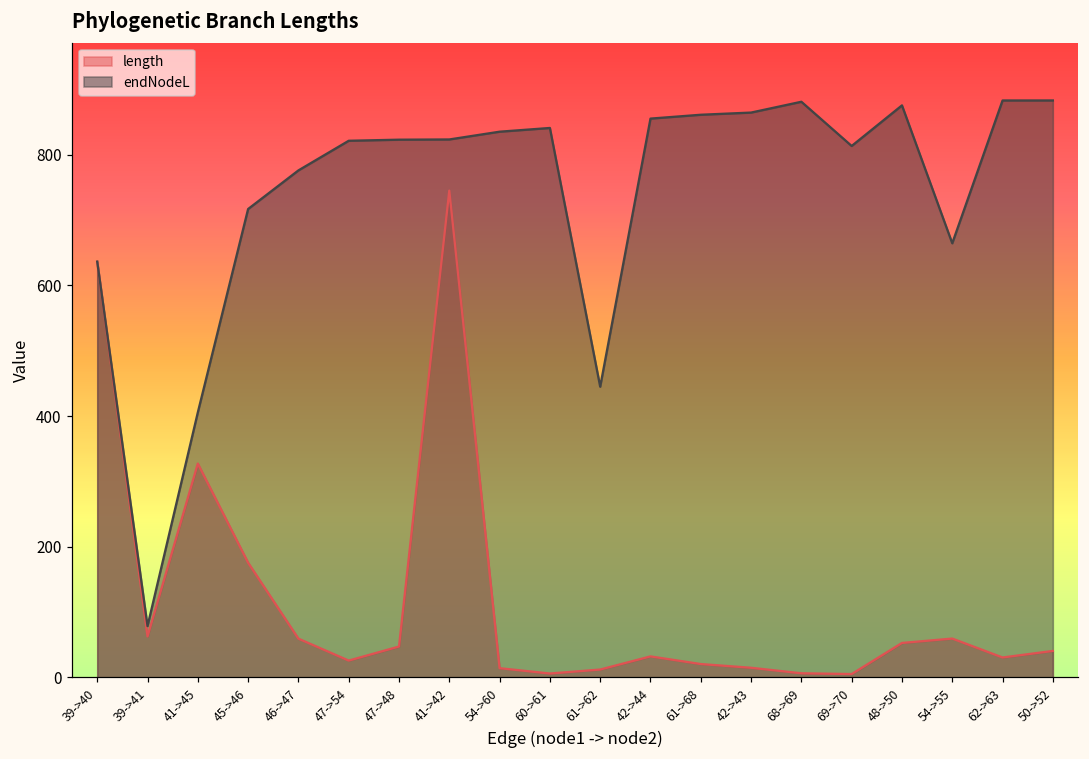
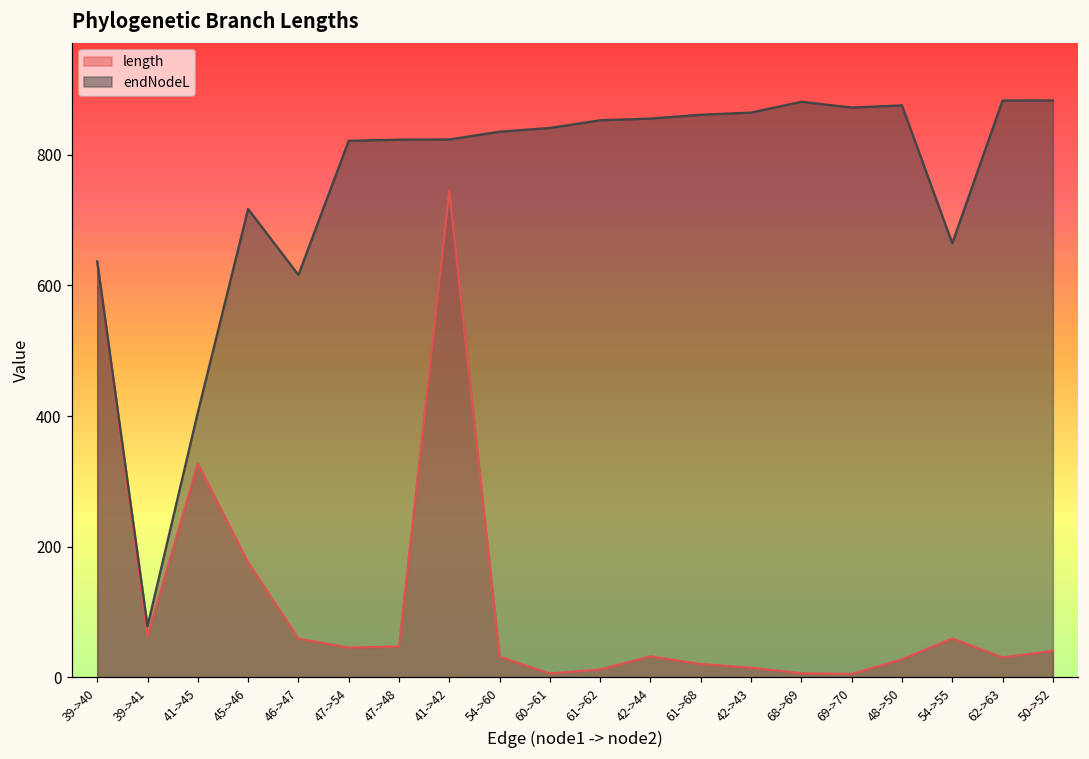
  {
    "length": {
      "39->41": 60,
      "41->45": 330,
      "45->46": 180,
      "46->47": 60,
-     "47->54": 30,
+     "47->54": 50,
      "47->48": 50,
      "41->42": 750,
-     "54->60": 10,
+     "54->60": 30,
      "60->61": 10,
      "61->62": 10,
      "42->44": 30,
      "61->68": 20,
      "42->43": 10,
      "68->69": 10,
      "69->70": 0,
-     "48->50": 50,
+     "48->50": 30,
      "54->55": 60,
      "62->63": 30,
      "50->52": 40
    },
    "endNodeL": {
      "39->41": 80,
      "41->45": 410,
      "45->46": 720,
-     "46->47": 780,
+     "46->47": 620,
      "47->54": 820,
      "47->48": 820,
      "41->42": 820,
      "54->60": 840,
      "60->61": 840,
-     "61->62": 440,
+     "61->62": 850,
      "42->44": 860,
      "61->68": 860,
      "42->43": 860,
      "68->69": 880,
-     "69->70": 810,
+     "69->70": 870,
      "48->50": 880,
      "54->55": 660,
      "62->63": 880,
      "50->52": 880
    }
  }
